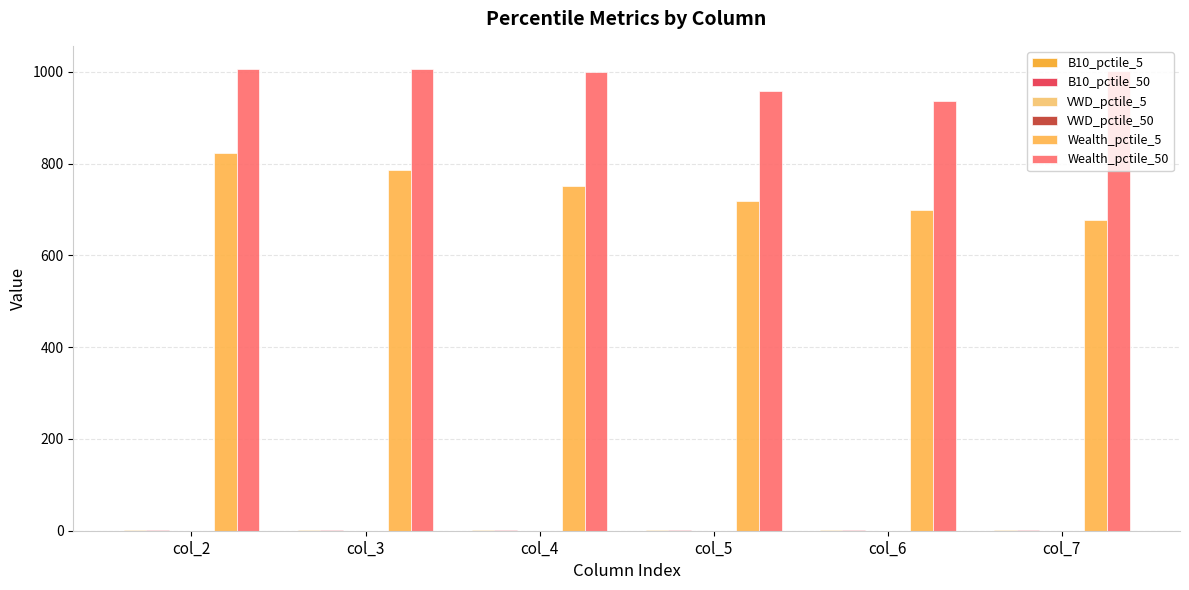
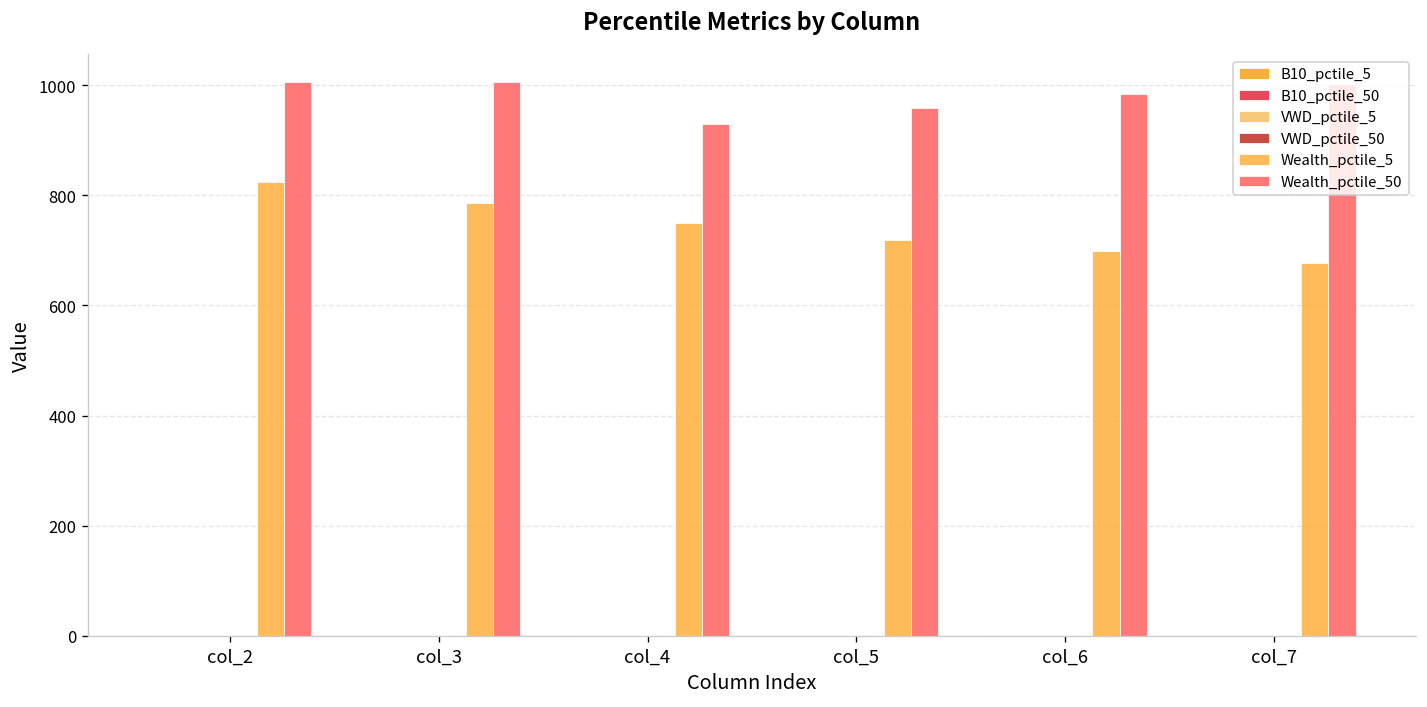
  {
    "Wealth_pctile_50": {
      "col_2": 1010,
      "col_3": 1010,
-     "col_4": 1000,
+     "col_4": 930,
      "col_5": 960,
-     "col_6": 940
+     "col_6": 980
    }
  }
